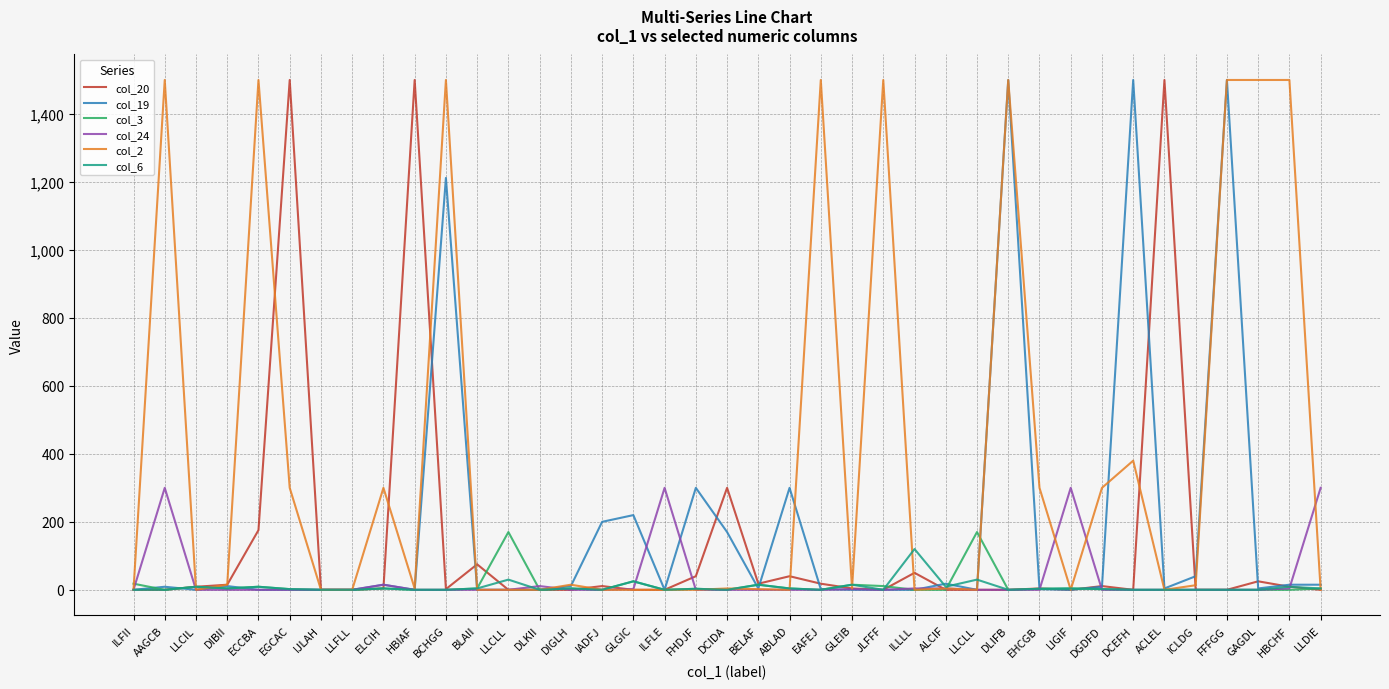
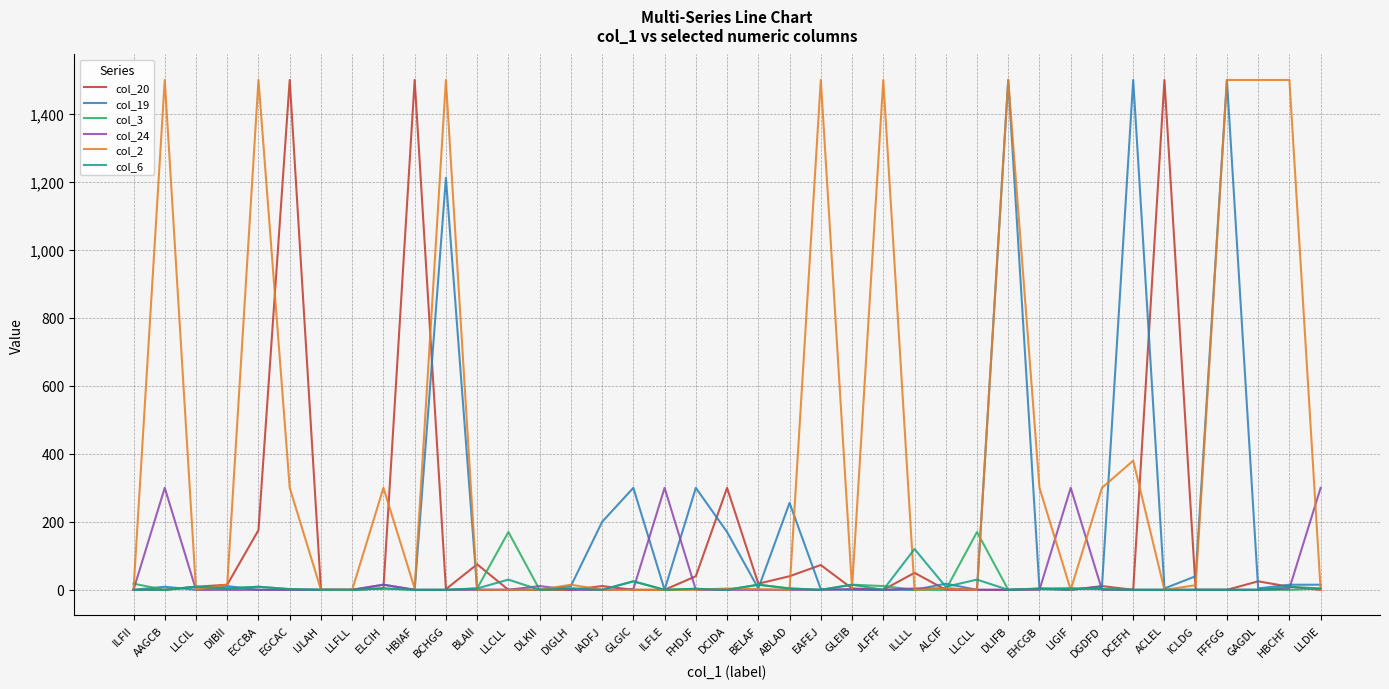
  {
    "col_20": {
      "ECCBA": "180",
      "EGCAC": "1,500",
      "HBIAF": "1,500",
      "BLAII": "80",
      "IADFJ": "10",
      "FHDJF": "40",
      "DCIDA": "300",
      "ABLAD": "40",
-     "EAFEJ": "20",
+     "EAFEJ": "70",
      "ILLLL": "50",
      "ACLEL": "1,500",
      "GAGDL": "30"
    },
    "col_19": {
      "AAGCB": "10",
      "BCHGG": "1,210",
      "IADFJ": "200",
-     "GLGIC": "220",
+     "GLGIC": "300",
      "FHDJF": "300",
      "DCIDA": "170",
-     "ABLAD": "300",
+     "ABLAD": "260",
      "ALCIF": "20",
      "DCEFH": "1,500",
      "ICLDG": "40",
      "LLDIE": "20"
    },
    "col_24": {
      "AAGCB": "300",
      "DLKII": "10",
      "ILFLE": "300",
      "LIGIF": "300",
      "LLDIE": "300"
    },
    "col_2": {
      "AAGCB": "1,500",
      "ECCBA": "1,500",
      "EGCAC": "300",
      "ELCIH": "300",
      "BCHGG": "1,500",
      "EAFEJ": "1,500",
      "JLFFF": "1,500",
      "EHCGB": "300",
      "DGDFD": "300",
      "DCEFH": "380",
      "ICLDG": "10",
      "GAGDL": "1,500",
      "HBCHF": "1,500"
    }
  }
